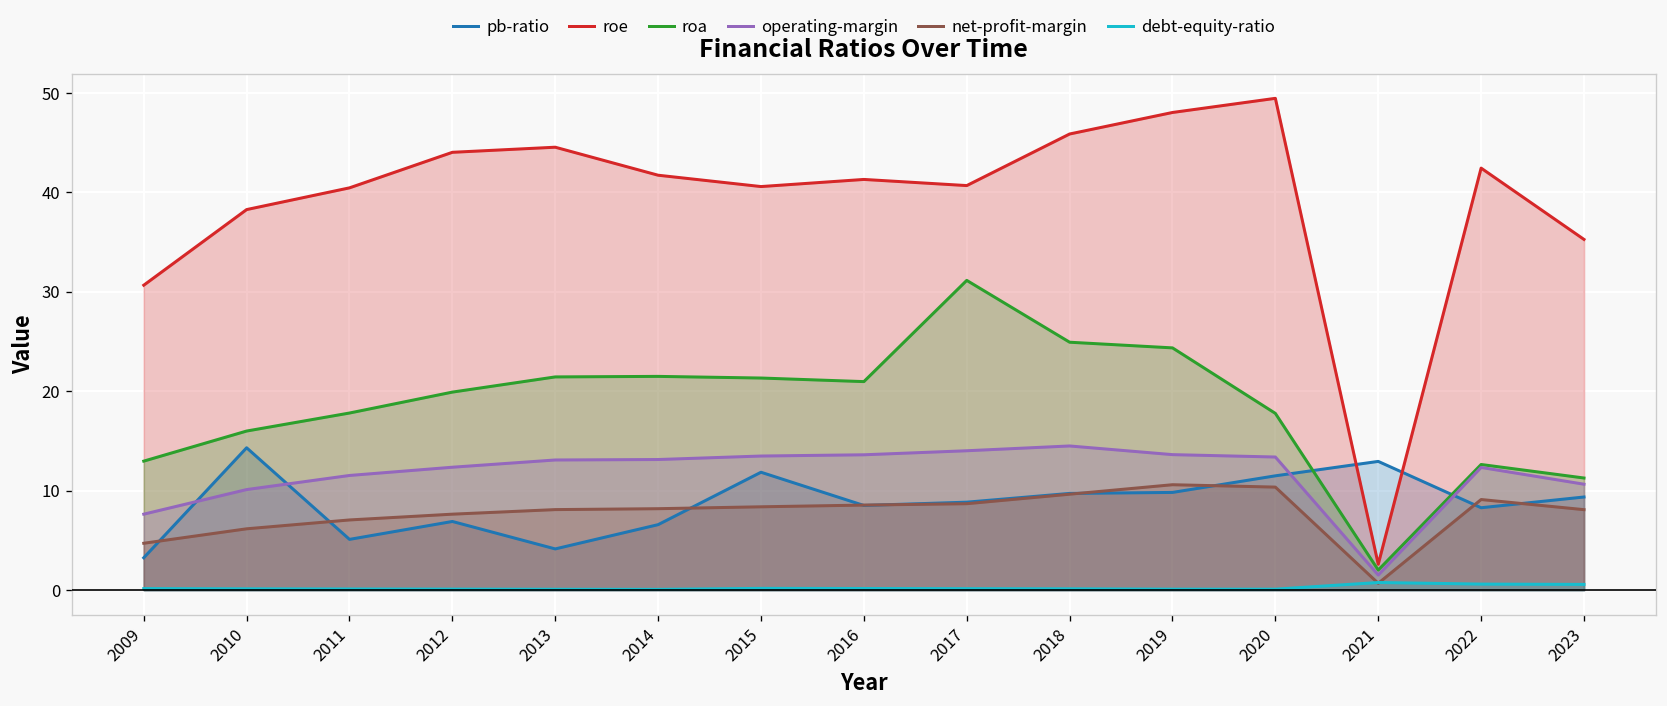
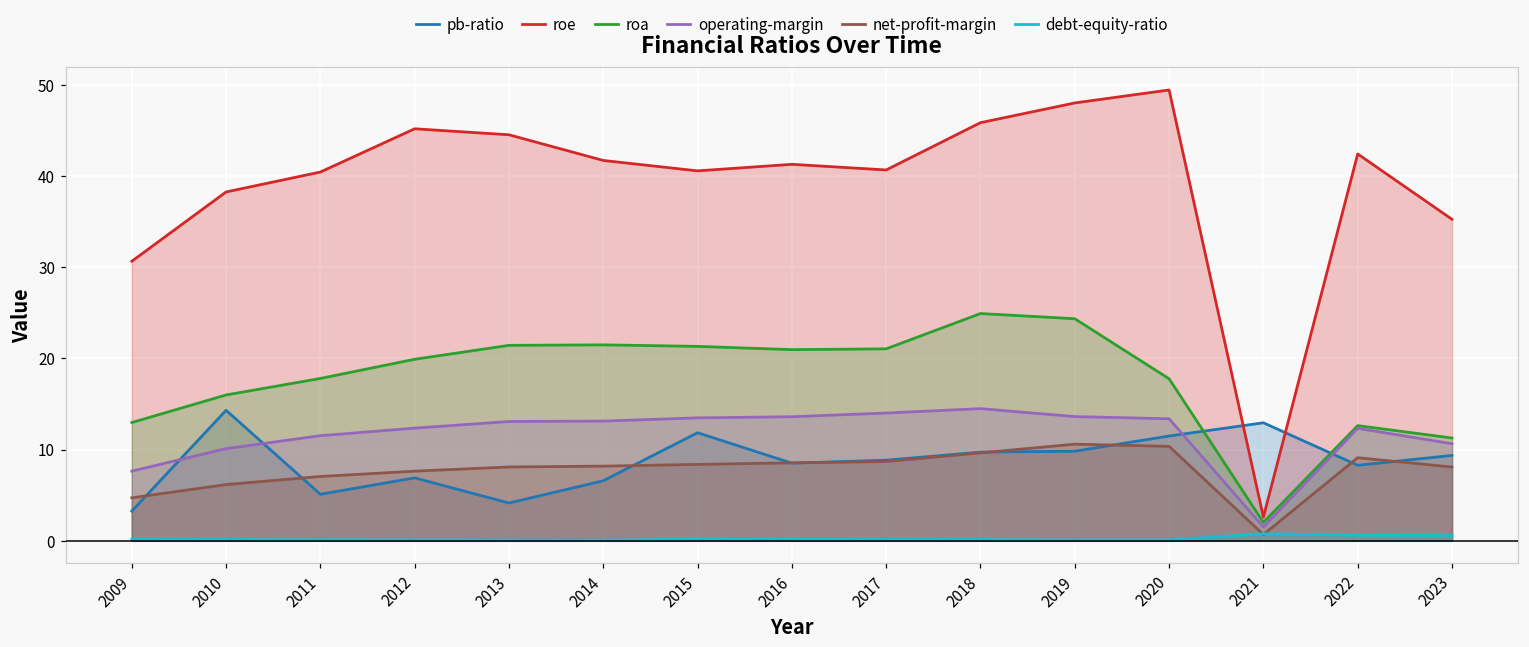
  {
    "pb-ratio": {
      "2009": 3,
      "2010": 14,
      "2011": 5,
      "2012": 7,
      "2013": 4,
      "2014": 7,
      "2015": 12,
      "2019": 10,
      "2020": 11,
      "2021": 13,
      "2022": 8,
      "2023": 9
    },
    "roe": {
      "2009": 31,
      "2010": 38,
      "2011": 40,
-     "2012": 44,
+     "2012": 45,
      "2013": 45,
      "2014": 42,
      "2015": 41,
      "2016": 41,
      "2017": 41,
      "2018": 46,
      "2019": 48,
      "2020": 49,
      "2021": 3,
      "2022": 42,
      "2023": 35
    },
    "roa": {
      "2009": 13,
      "2010": 16,
      "2011": 18,
      "2012": 20,
      "2013": 21,
      "2014": 21,
      "2015": 21,
      "2016": 21,
-     "2017": 31,
+     "2017": 21,
      "2018": 25,
      "2019": 24,
      "2020": 18,
      "2021": 2,
      "2023": 11
    },
    "operating-margin": {
      "2009": 8,
      "2010": 10,
      "2011": 12,
      "2012": 12,
      "2013": 13,
      "2014": 13,
      "2015": 13,
      "2016": 14,
      "2017": 14,
      "2018": 14,
      "2019": 14,
      "2020": 13,
      "2021": 2,
      "2023": 11
    },
    "net-profit-margin": {
      "2009": 5,
      "2010": 6,
      "2011": 7,
      "2012": 8,
      "2013": 8,
      "2014": 8,
      "2015": 8,
      "2019": 11,
      "2020": 10,
      "2022": 9,
      "2023": 8
    },
    "debt-equity-ratio": {
      "2009": 0,
      "2010": 0,
      "2011": 0,
      "2012": 0,
      "2013": 0,
      "2014": 0,
      "2015": 0,
      "2016": 0,
      "2017": 0,
      "2018": 0,
      "2019": 0,
      "2020": 0,
      "2022": 1,
      "2023": 1
    }
  }
